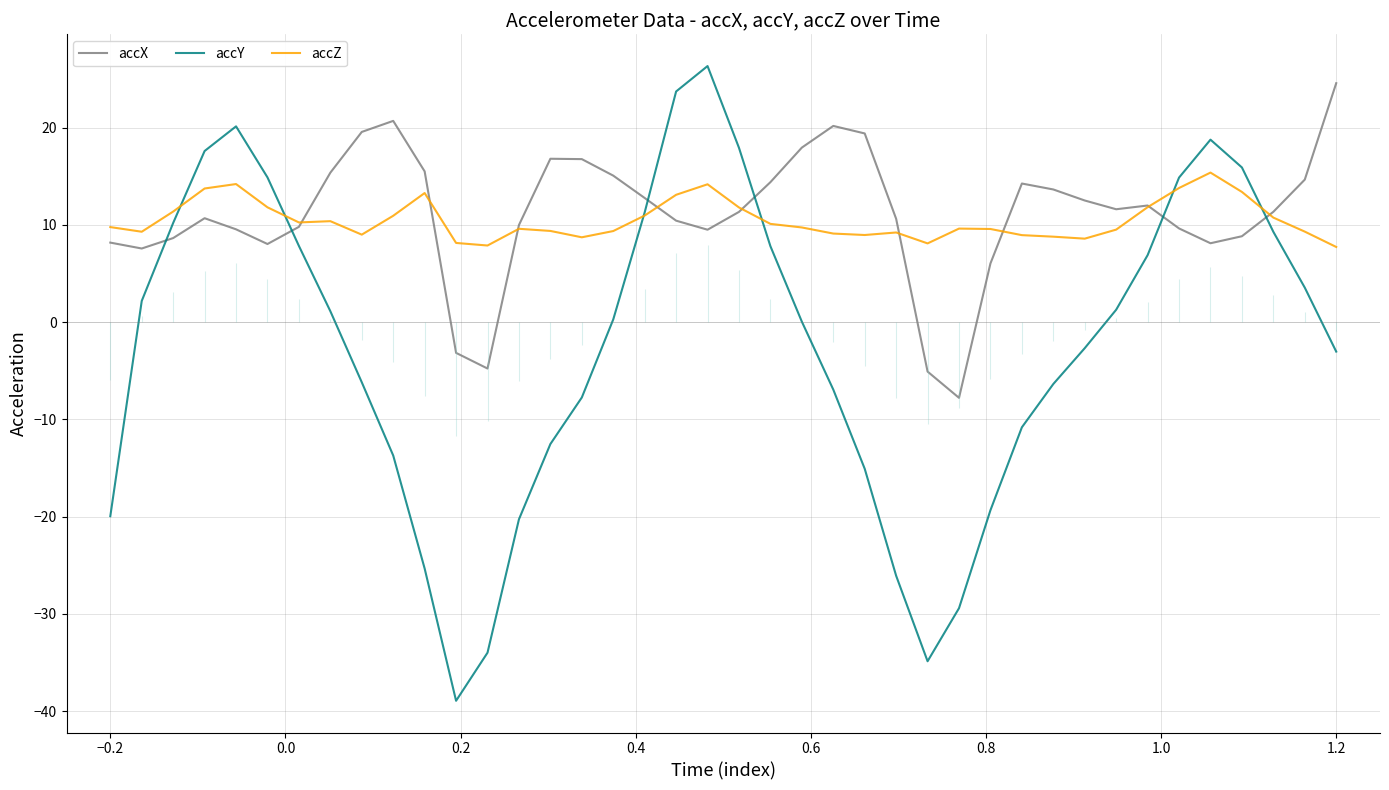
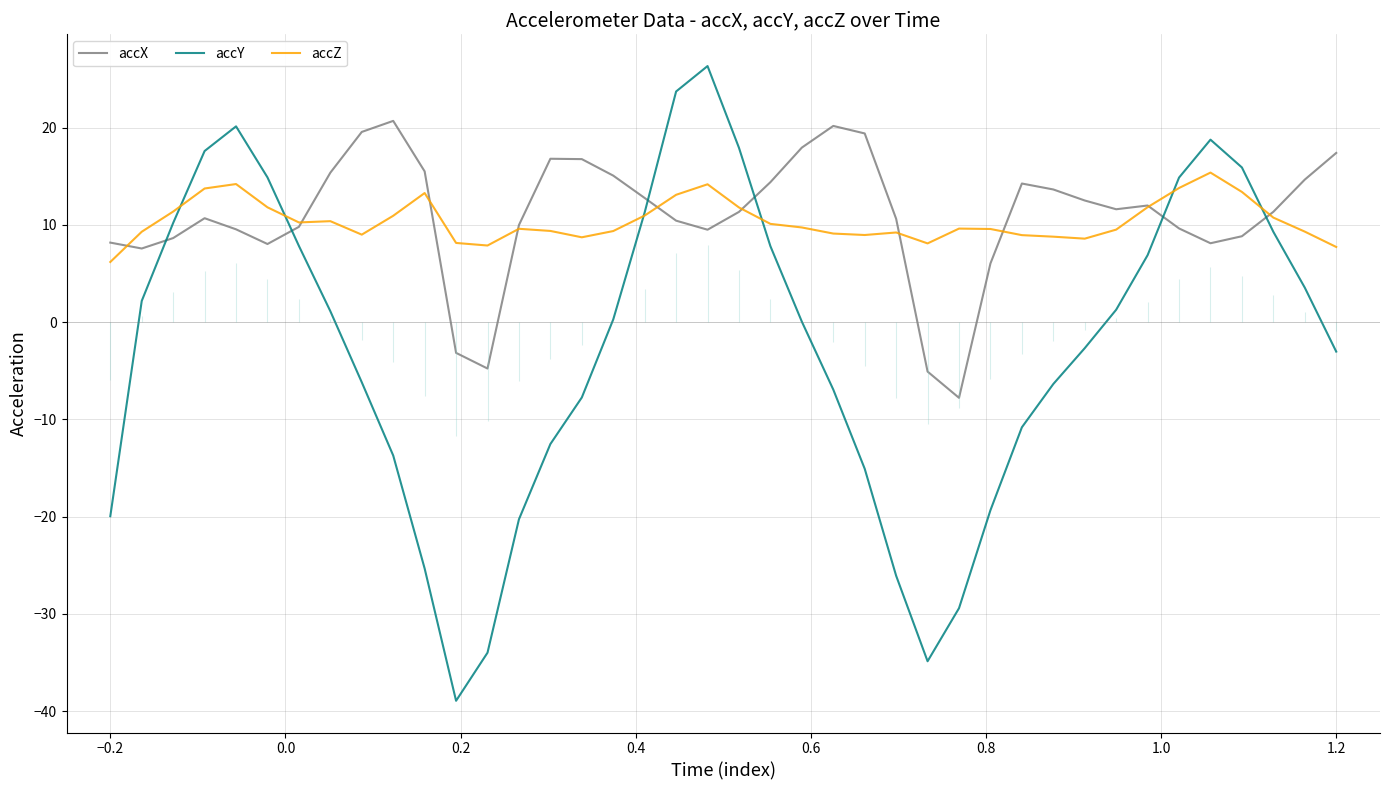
  {
    "accX": {
      "−0.2": 8,
-     "1.2": 25
+     "1.2": 17
    },
    "accY": {
      "−0.2": -20,
      "1.2": -3
    },
    "accZ": {
-     "−0.2": 10,
+     "−0.2": 6,
      "1.2": 8
    }
  }
